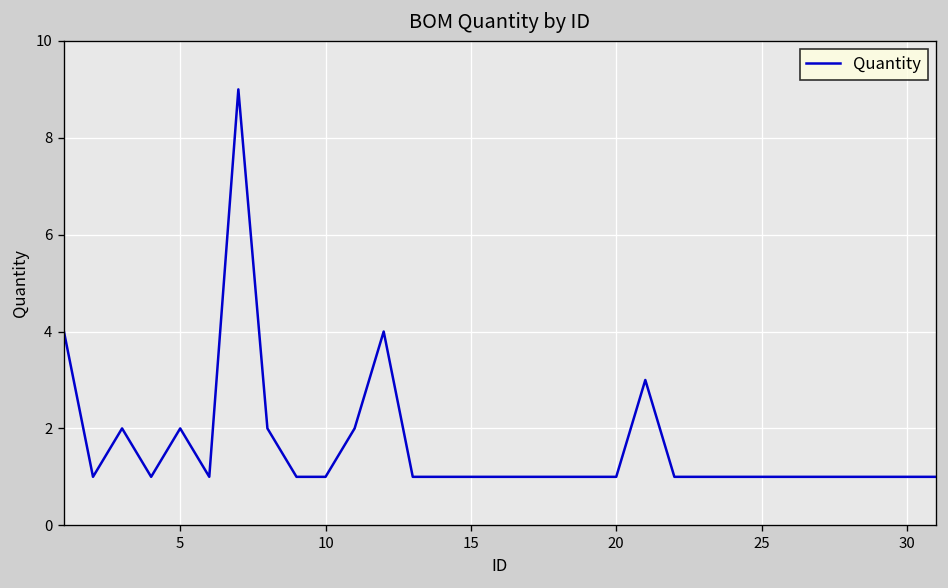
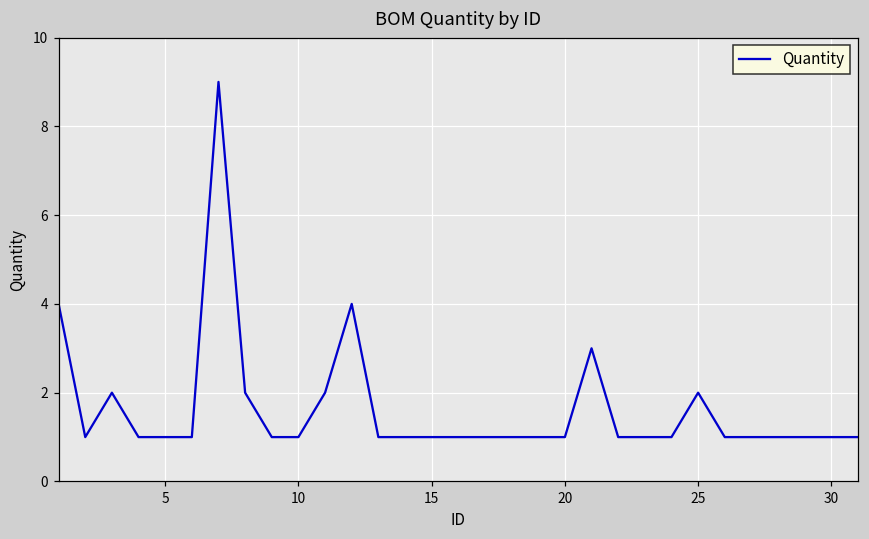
  {
-   "5": 2,
+   "5": 1,
    "10": 1,
    "15": 1,
    "20": 1,
-   "25": 1,
+   "25": 2,
    "30": 1
  }
